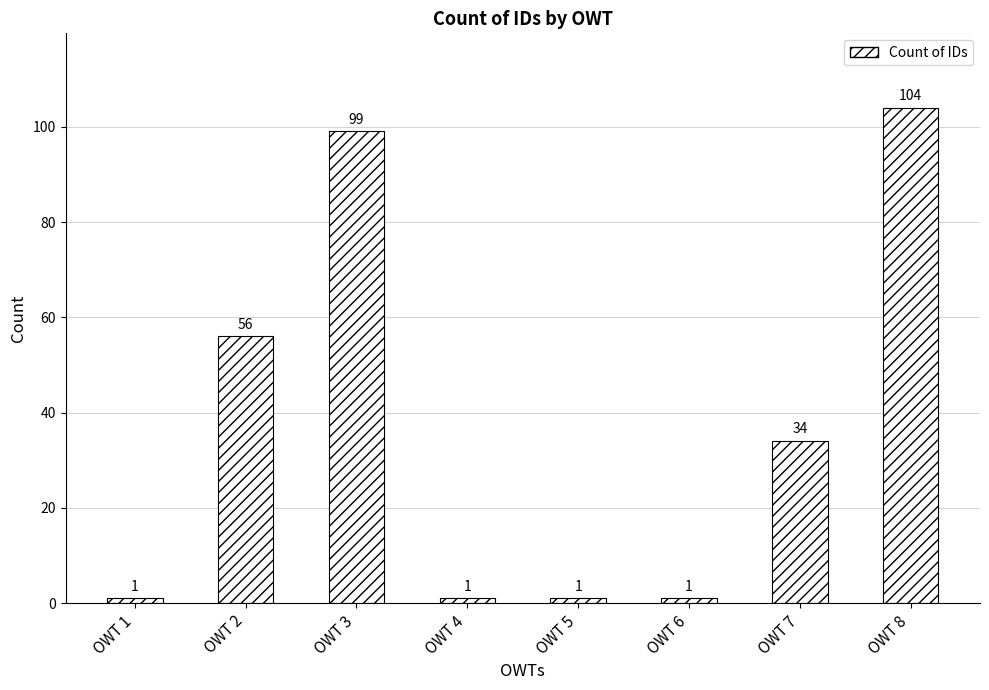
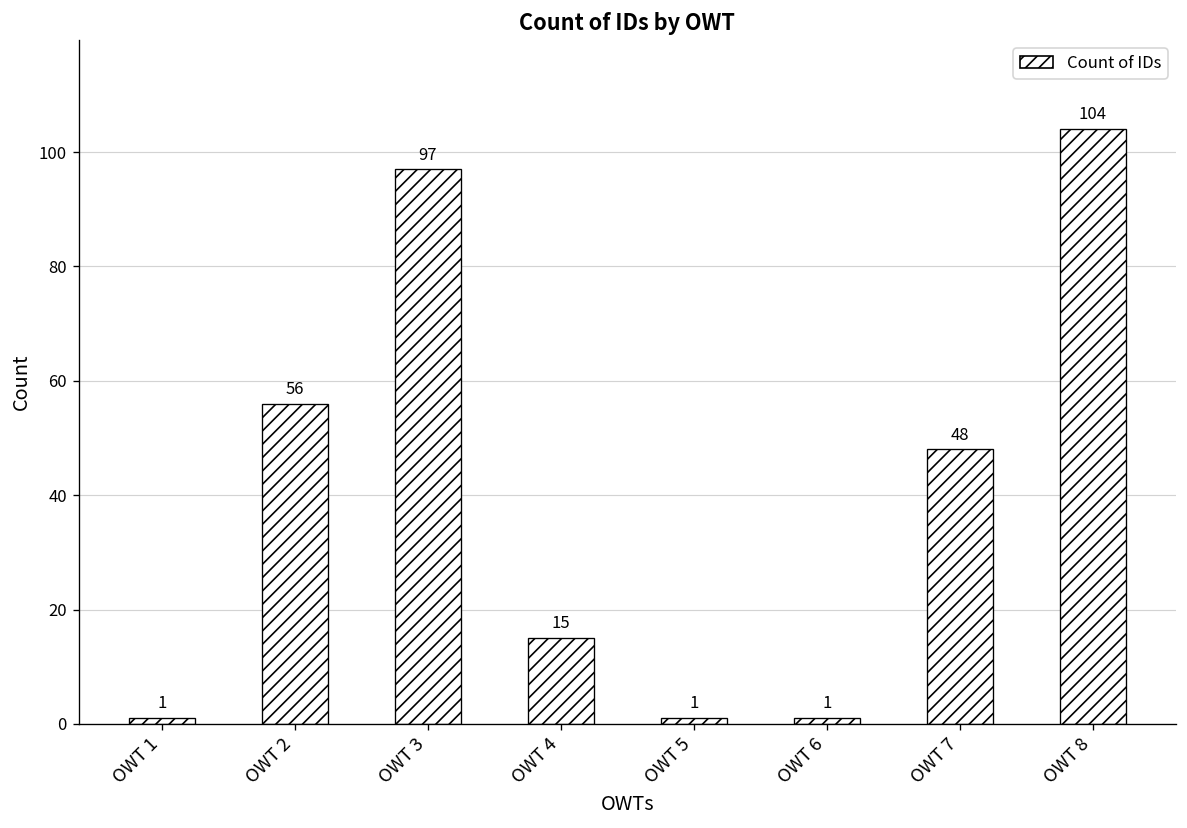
  {
    "OWT 1": 1,
    "OWT 2": 56,
-   "OWT 3": 99,
-   "OWT 4": 1,
+   "OWT 3": 97,
+   "OWT 4": 15,
    "OWT 5": 1,
    "OWT 6": 1,
-   "OWT 7": 34,
+   "OWT 7": 48,
    "OWT 8": 104
  }
